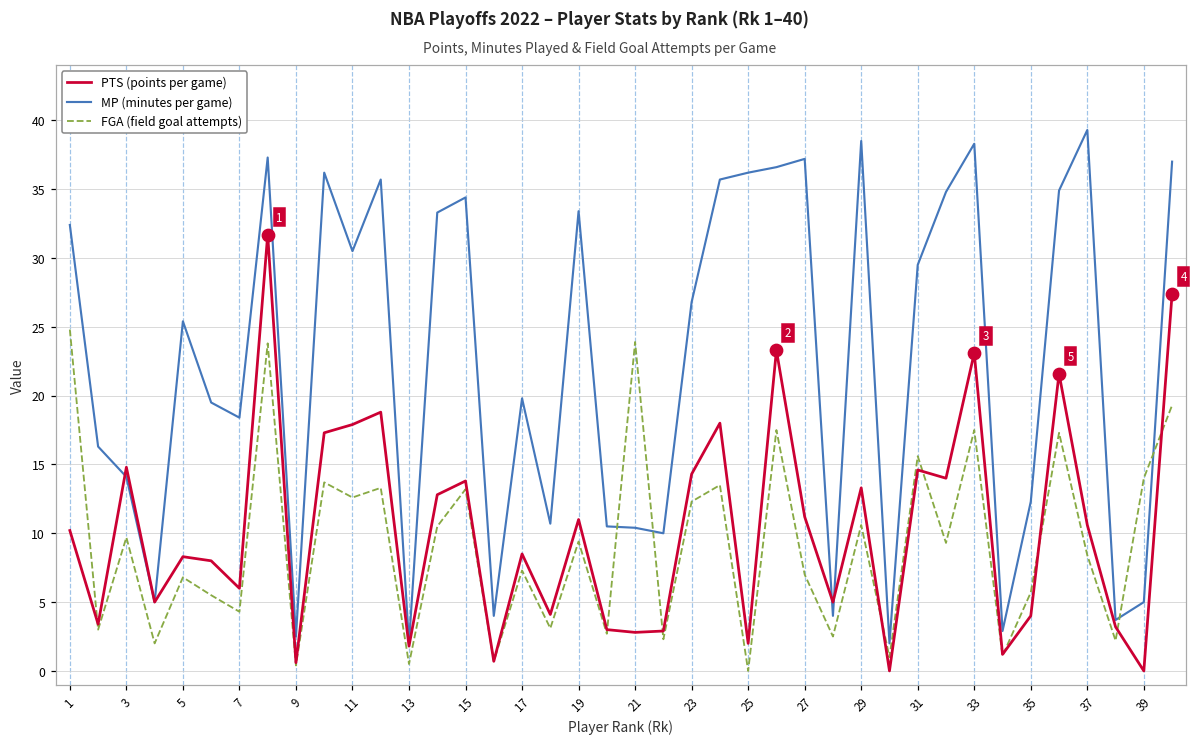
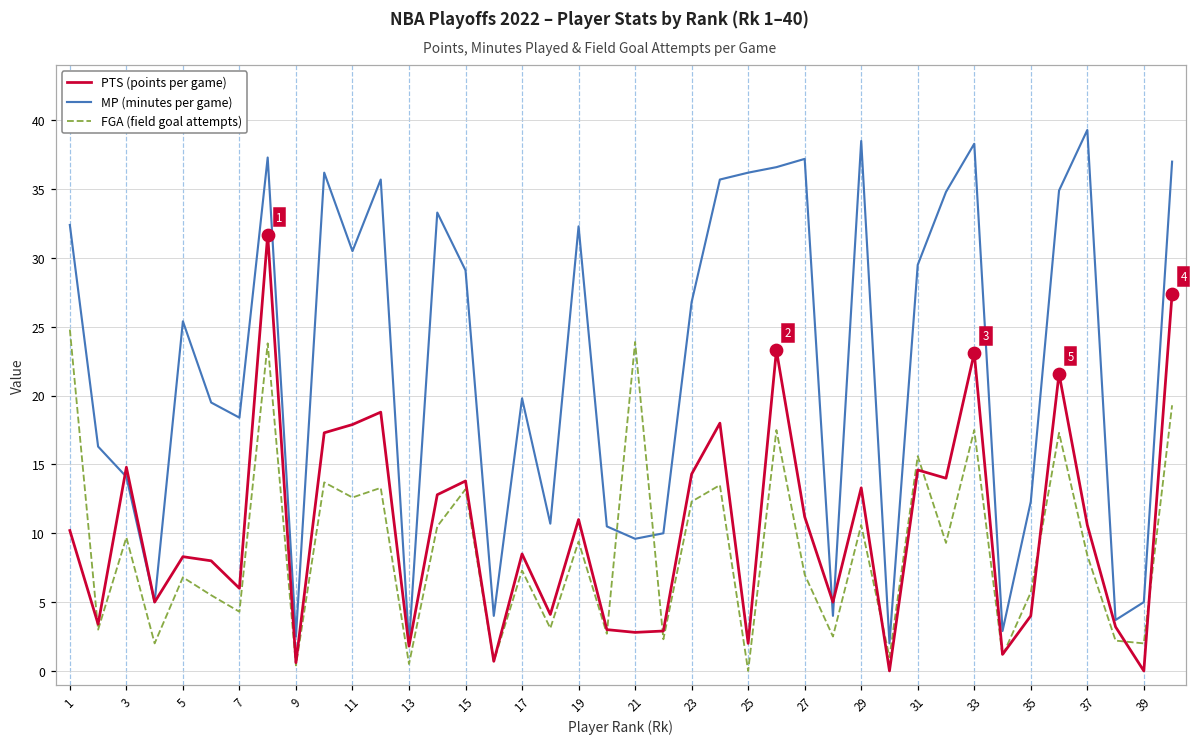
  {
    "MP (minutes per game)": {
      "1": 32.4,
      "3": 14.1,
      "5": 25.4,
      "7": 18.4,
      "9": 2.5,
      "11": 30.5,
-     "15": 34.4,
+     "15": 29.1,
      "17": 19.8,
-     "19": 33.4,
-     "21": 10.4,
+     "19": 32.3,
+     "21": 9.6,
      "23": 26.8,
      "25": 36.2,
      "27": 37.2,
      "29": 38.5,
      "31": 29.5,
      "33": 38.3,
      "35": 12.3,
      "37": 39.3,
      "39": 5.0
    },
    "FGA (field goal attempts)": {
      "1": 24.8,
      "3": 9.7,
      "5": 6.8,
      "7": 4.3,
      "11": 12.6,
      "13": 0.5,
      "15": 13.2,
      "17": 7.3,
      "19": 9.4,
      "21": 24,
      "23": 12.3,
      "25": 0,
      "27": 7,
      "29": 10.6,
      "31": 15.6,
      "33": 17.5,
      "35": 5.7,
      "37": 8.4,
-     "39": 14
+     "39": 2
    }
  }
